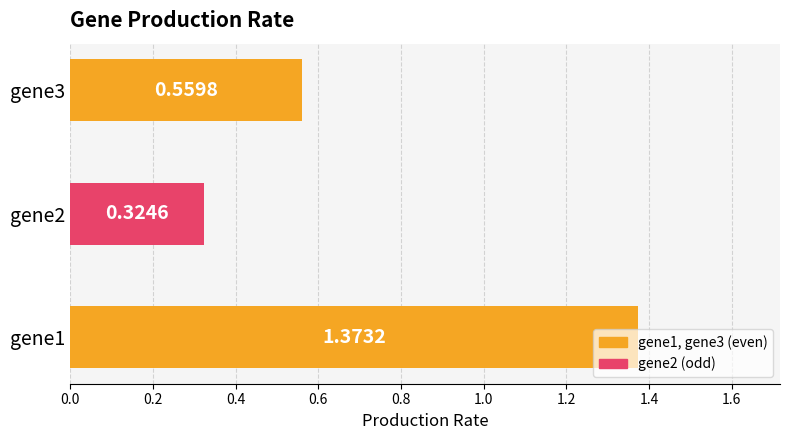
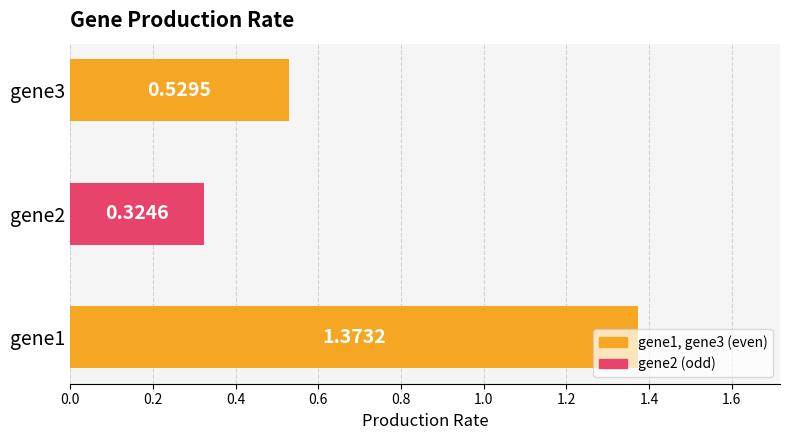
  {
-   "gene3": 0.5598,
+   "gene3": 0.5295,
    "gene2": 0.3246
  }
